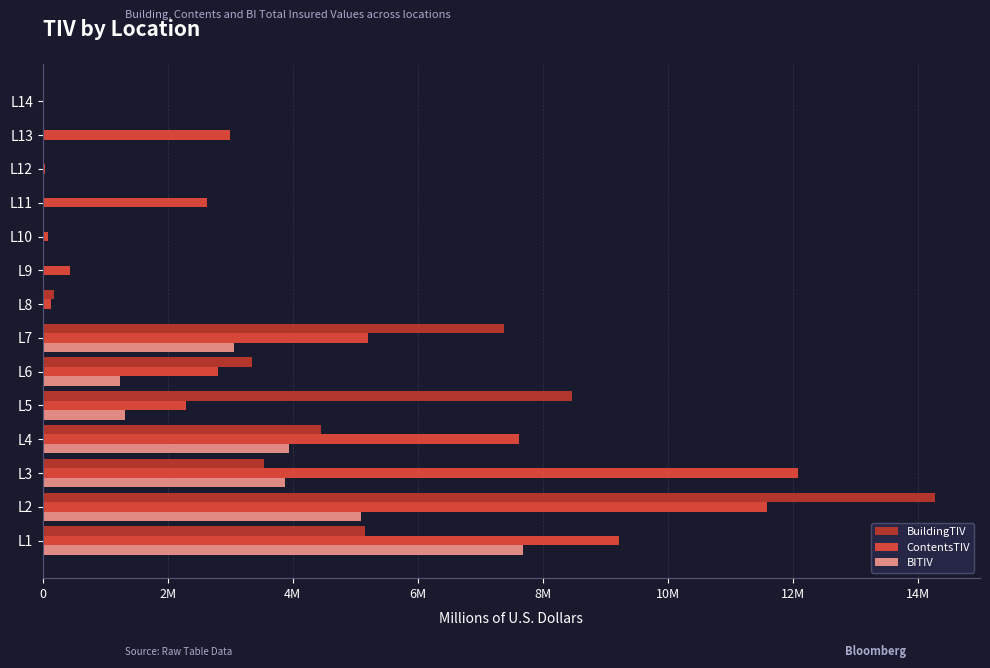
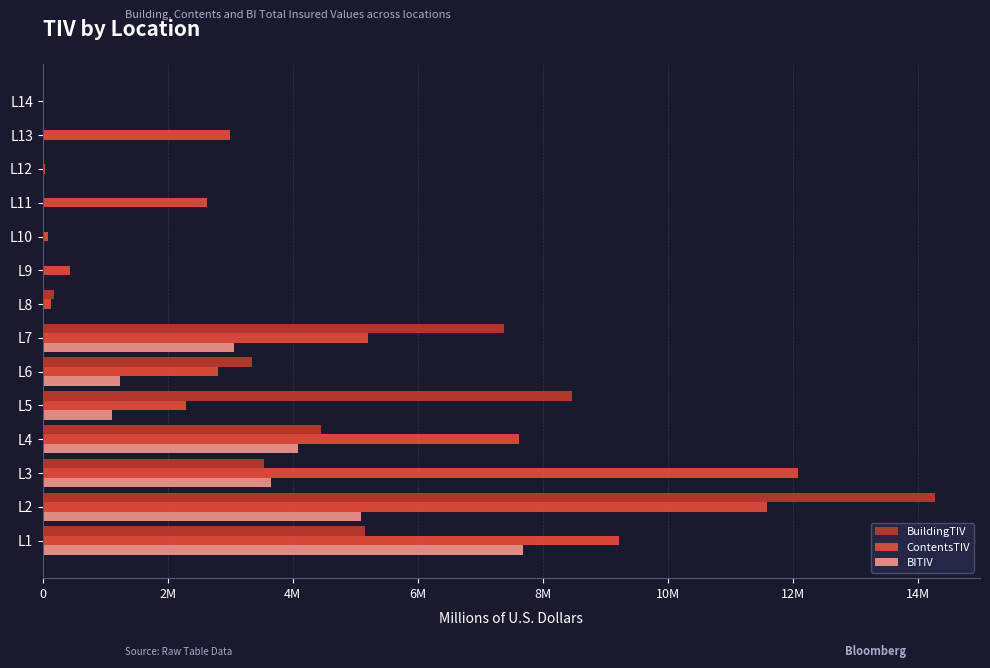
  {
    "BITIV": {
      "L14": 0,
      "L13": 0,
      "L12": 0,
      "L11": 0,
      "L10": 0,
      "L9": 0,
      "L8": 0,
      "L7": 3100000,
      "L6": 1200000,
-     "L5": 1300000,
-     "L4": 3900000,
-     "L3": 3900000,
+     "L5": 1100000,
+     "L4": 4100000,
+     "L3": 3700000,
      "L2": 5100000,
      "L1": 7700000
    }
  }
